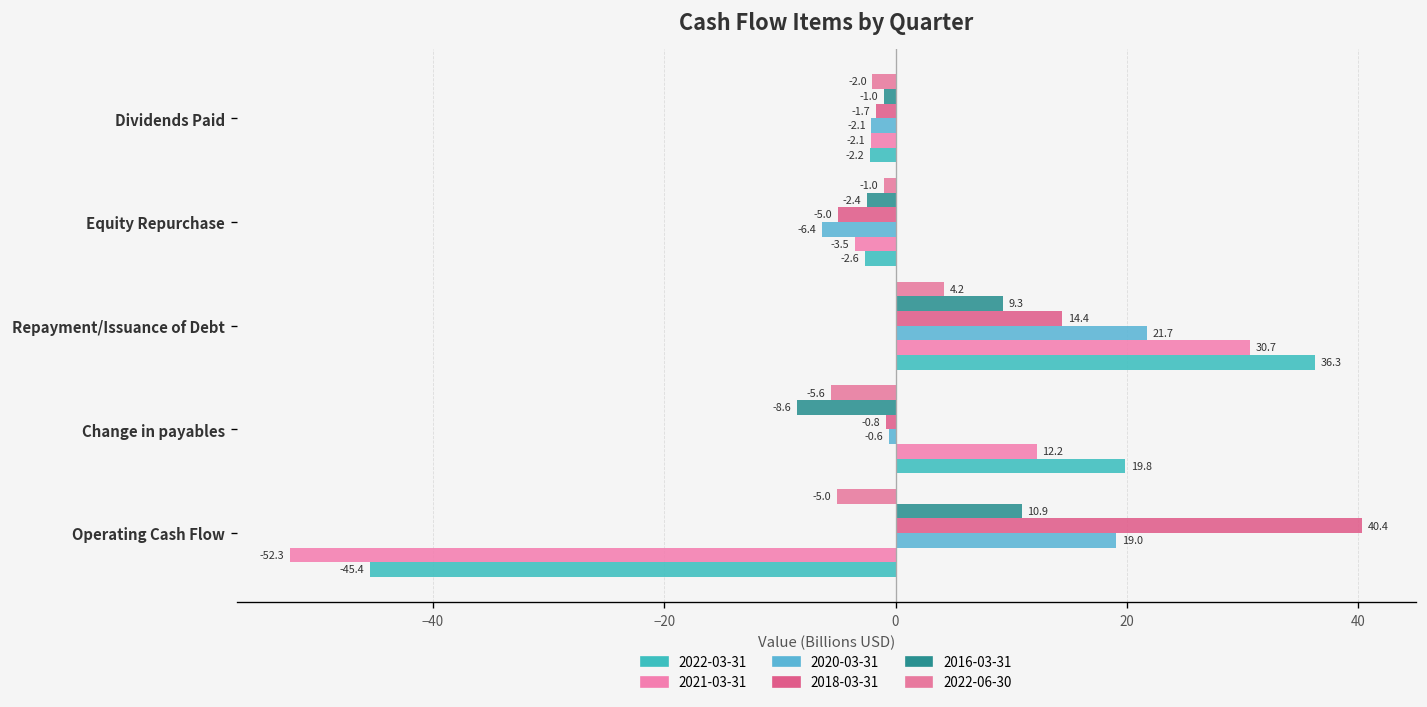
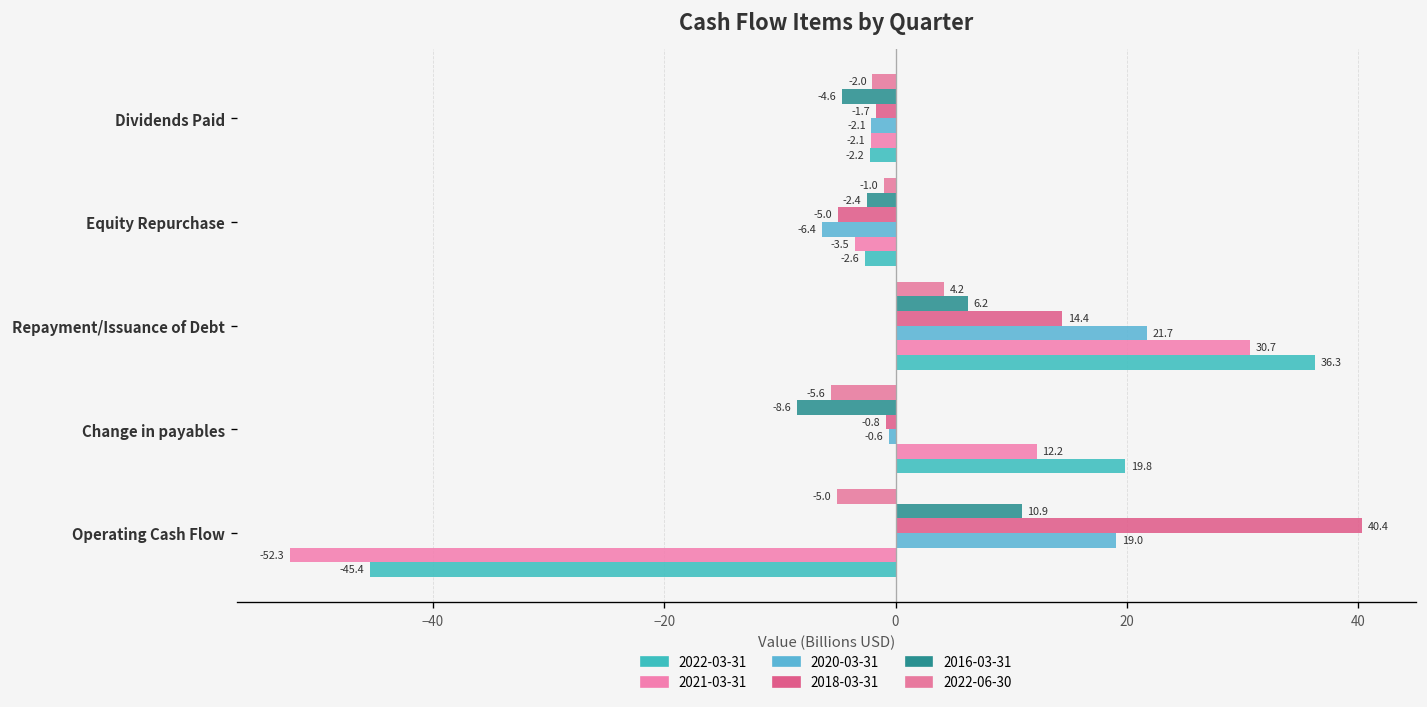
  {
    "2016-03-31": {
-     "Dividends Paid": -1.0,
+     "Dividends Paid": -4.6,
      "Equity Repurchase": -2.4,
-     "Repayment/Issuance of Debt": 9.3,
+     "Repayment/Issuance of Debt": 6.2,
      "Change in payables": -8.6,
      "Operating Cash Flow": 10.9
    }
  }
